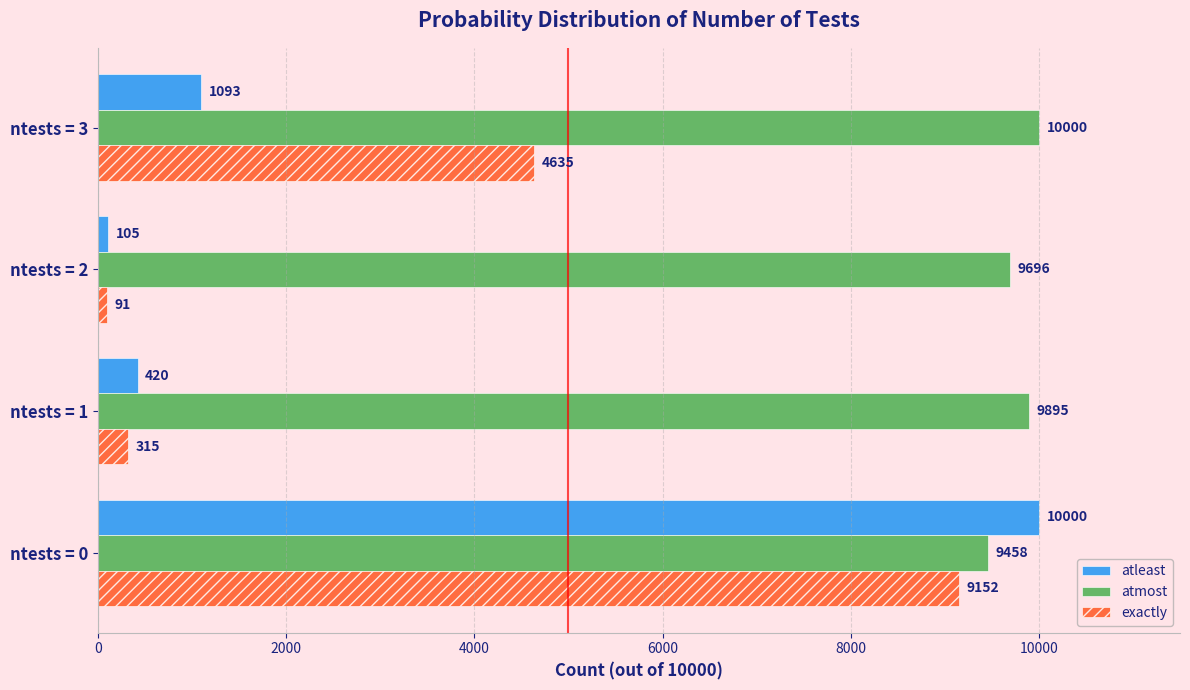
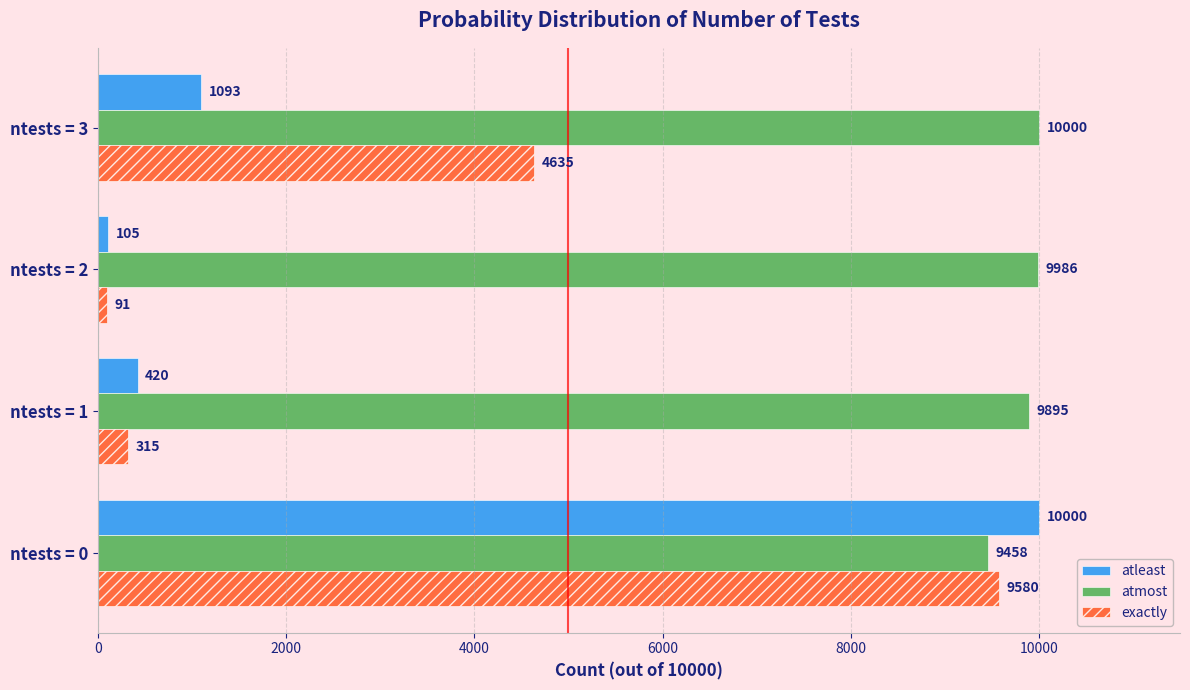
  {
    "atleast": {
      "ntests = 3": 1093,
      "ntests = 2": 105,
      "ntests = 1": 420,
      "ntests = 0": 10000
    },
    "atmost": {
      "ntests = 3": 10000,
-     "ntests = 2": 9696,
+     "ntests = 2": 9986,
      "ntests = 1": 9895,
      "ntests = 0": 9458
    },
    "exactly": {
      "ntests = 3": 4635,
      "ntests = 2": 91,
      "ntests = 1": 315,
-     "ntests = 0": 9152
+     "ntests = 0": 9580
    }
  }
